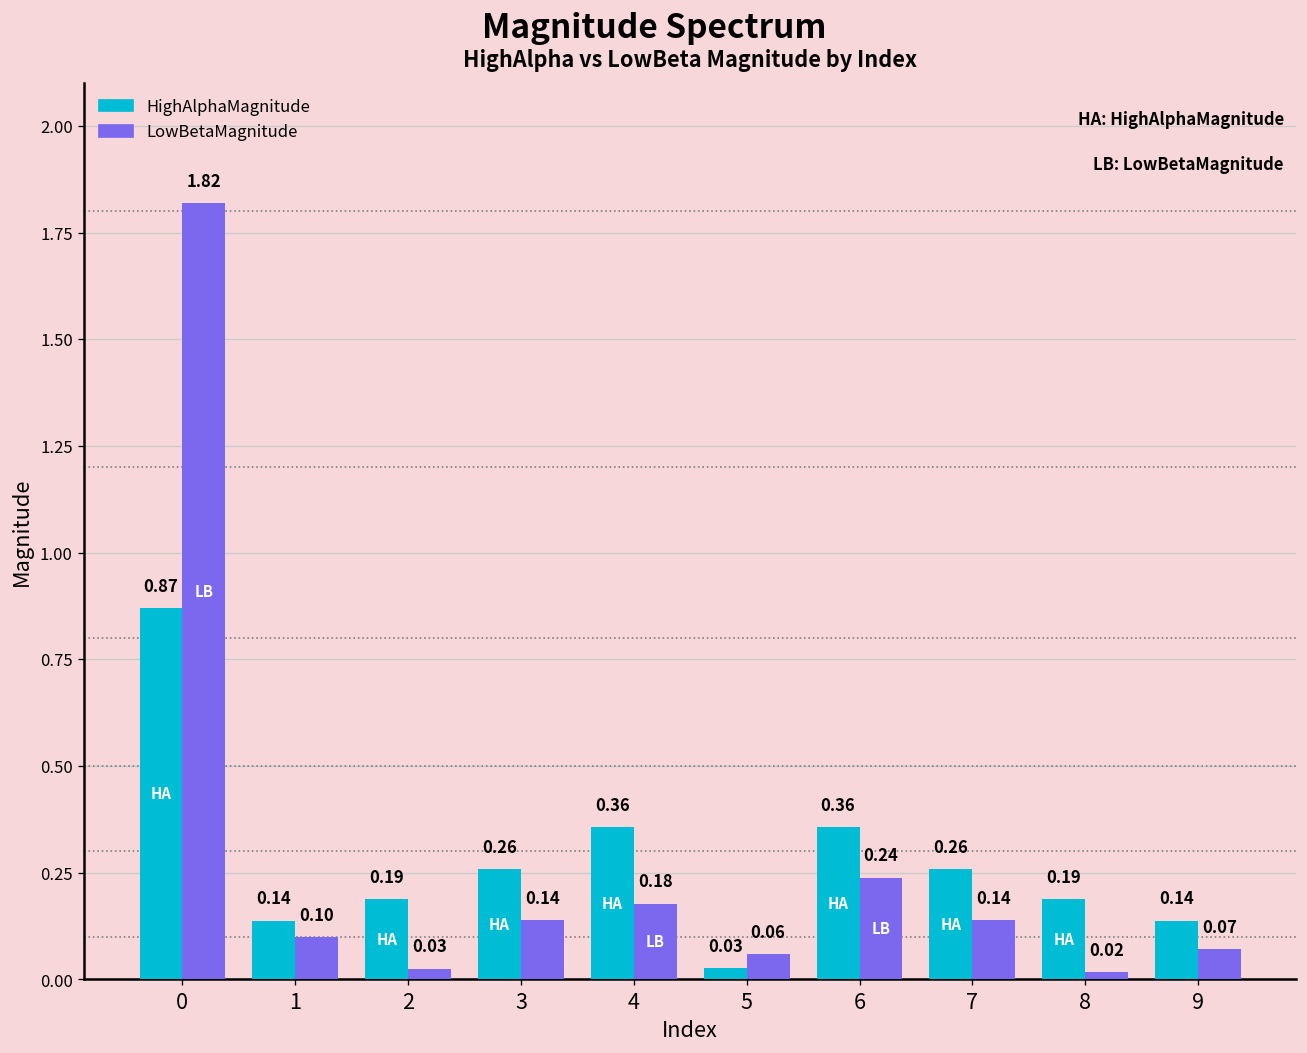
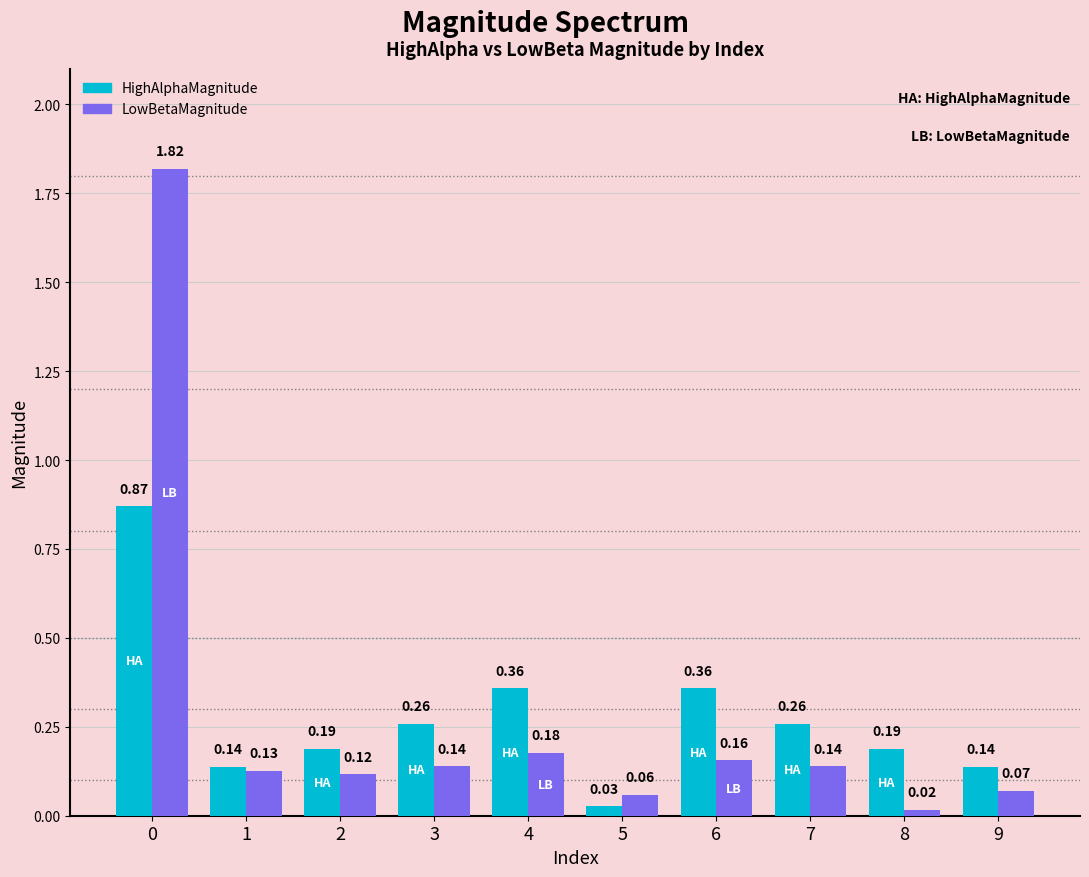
  {
    "HighAlphaMagnitude": {
      "0": 0.87,
      "1": 0.14,
      "2": 0.19,
      "3": 0.26,
      "4": 0.36,
      "5": 0.03,
      "6": 0.36,
      "7": 0.26,
      "8": 0.19,
      "9": 0.14
    },
    "LowBetaMagnitude": {
      "0": 1.82,
-     "1": 0.10,
-     "2": 0.03,
+     "1": 0.13,
+     "2": 0.12,
      "3": 0.14,
      "4": 0.18,
      "5": 0.06,
-     "6": 0.24,
+     "6": 0.16,
      "7": 0.14,
      "8": 0.02,
      "9": 0.07
    }
  }
